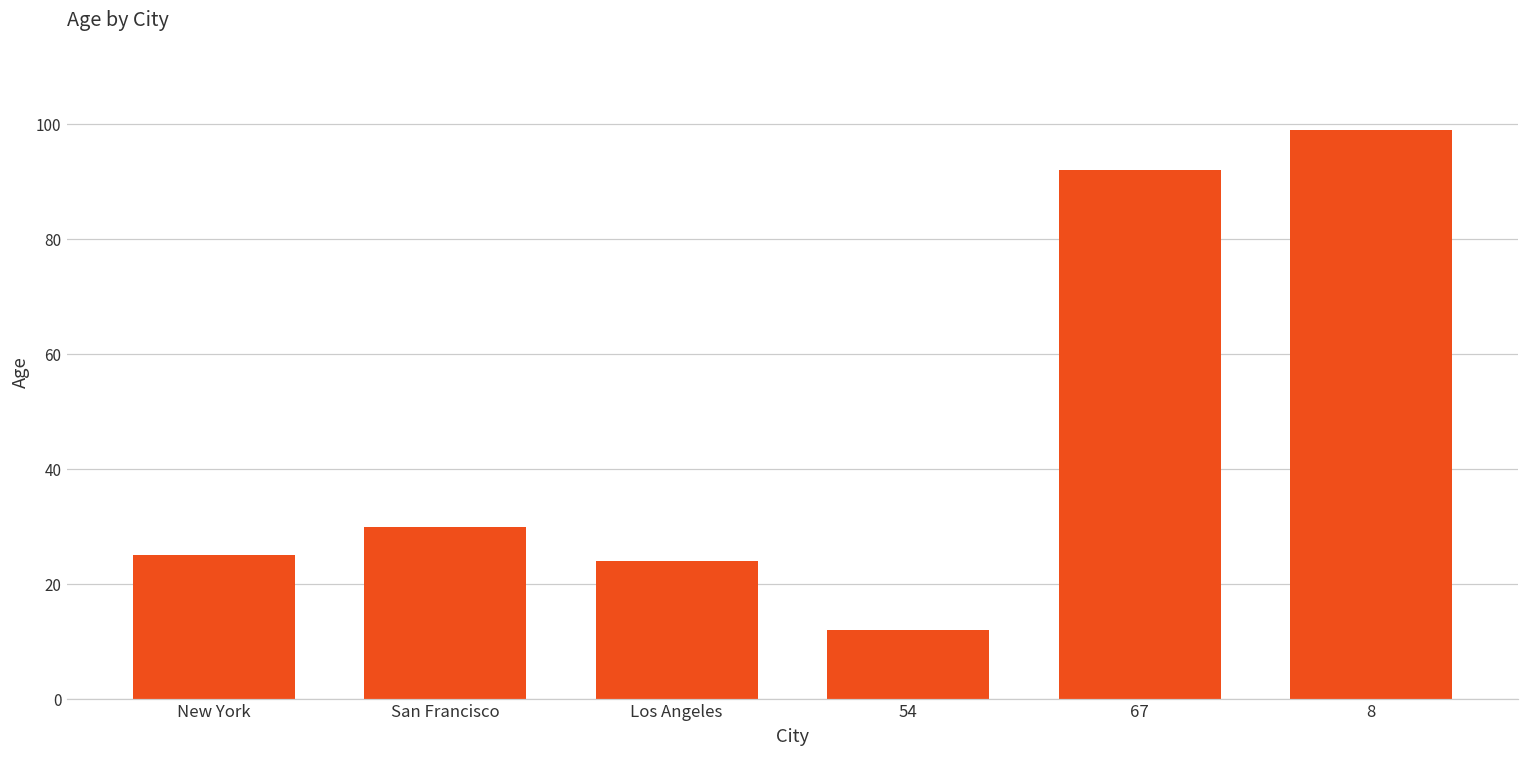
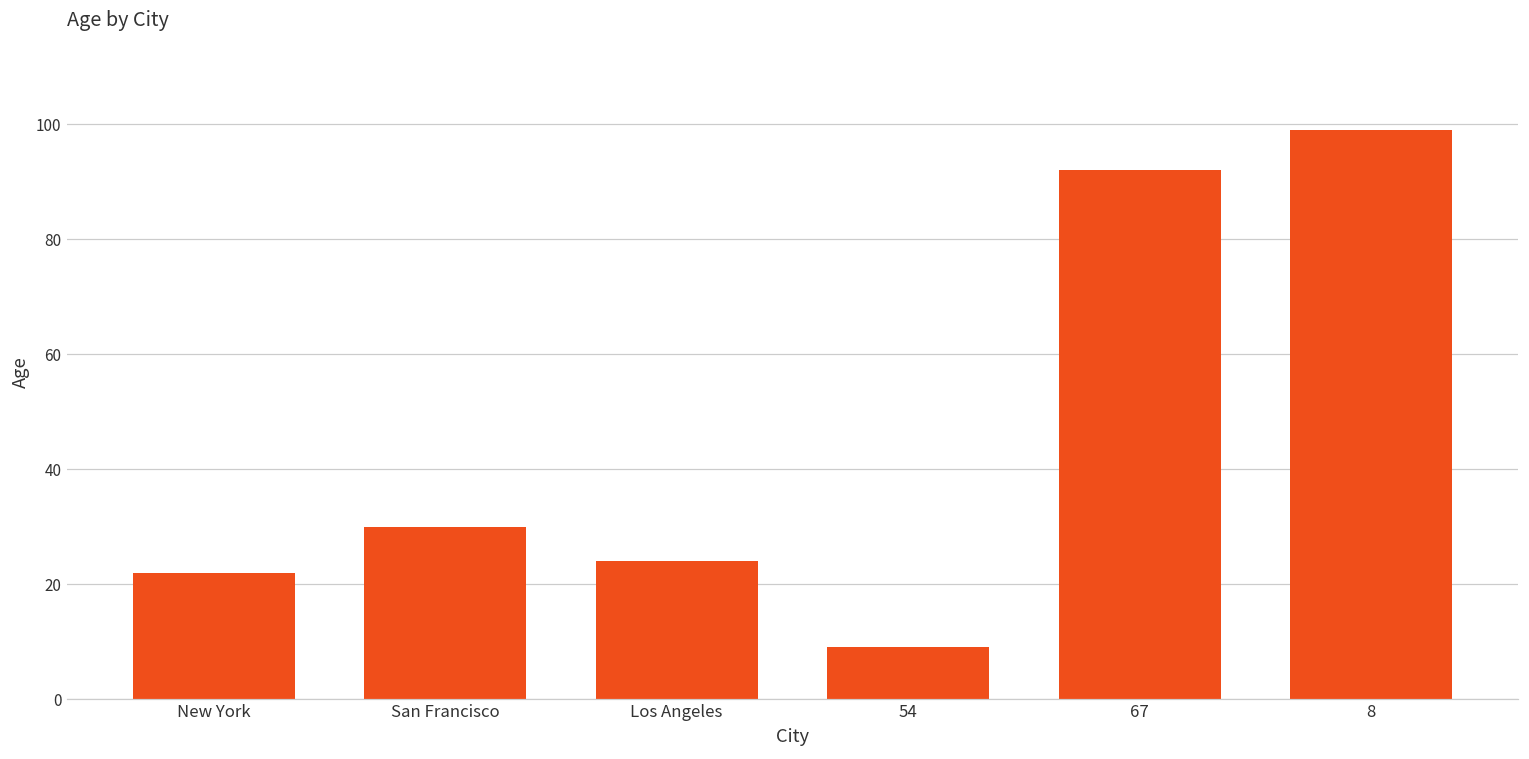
  {
-   "New York": 25,
+   "New York": 22,
    "San Francisco": 30,
    "Los Angeles": 24,
-   "54": 12,
+   "54": 9,
    "67": 92,
    "8": 99
  }
